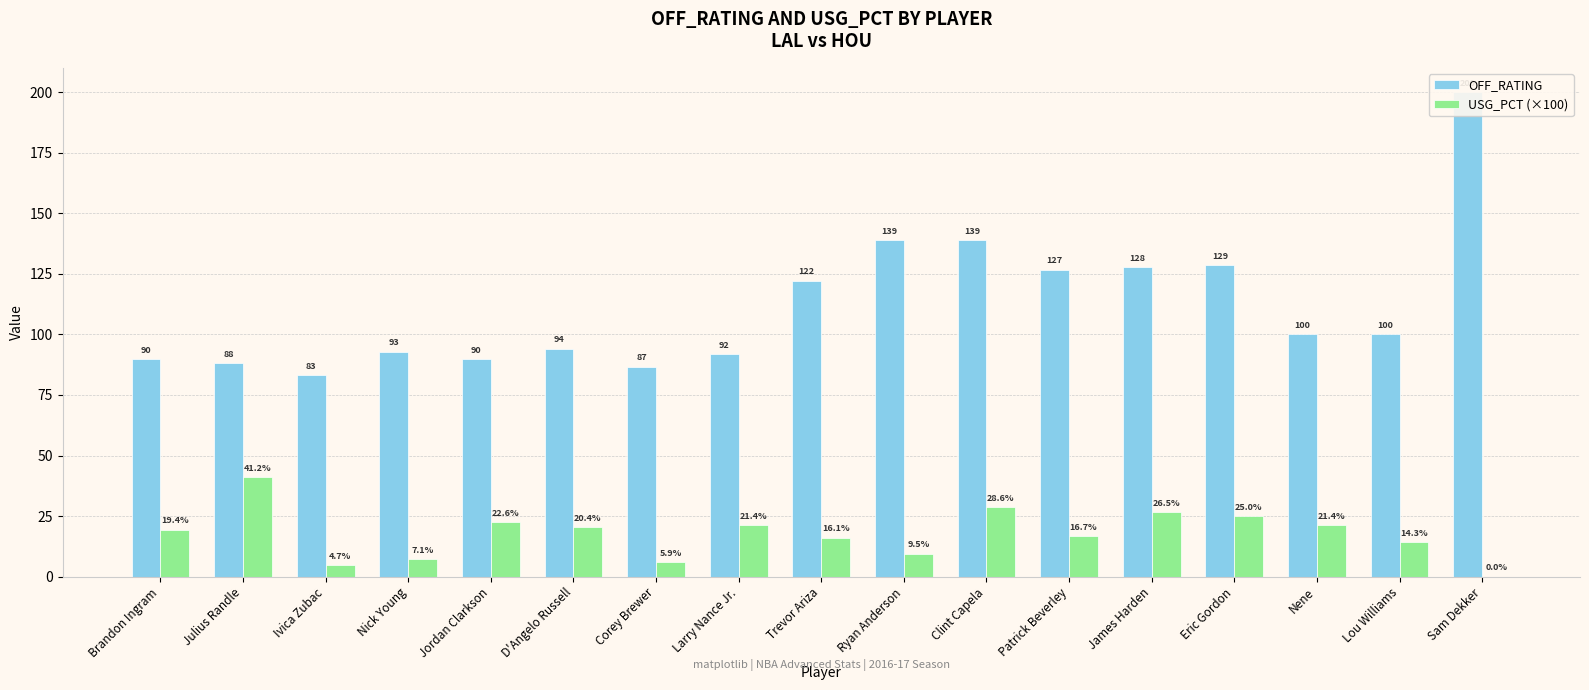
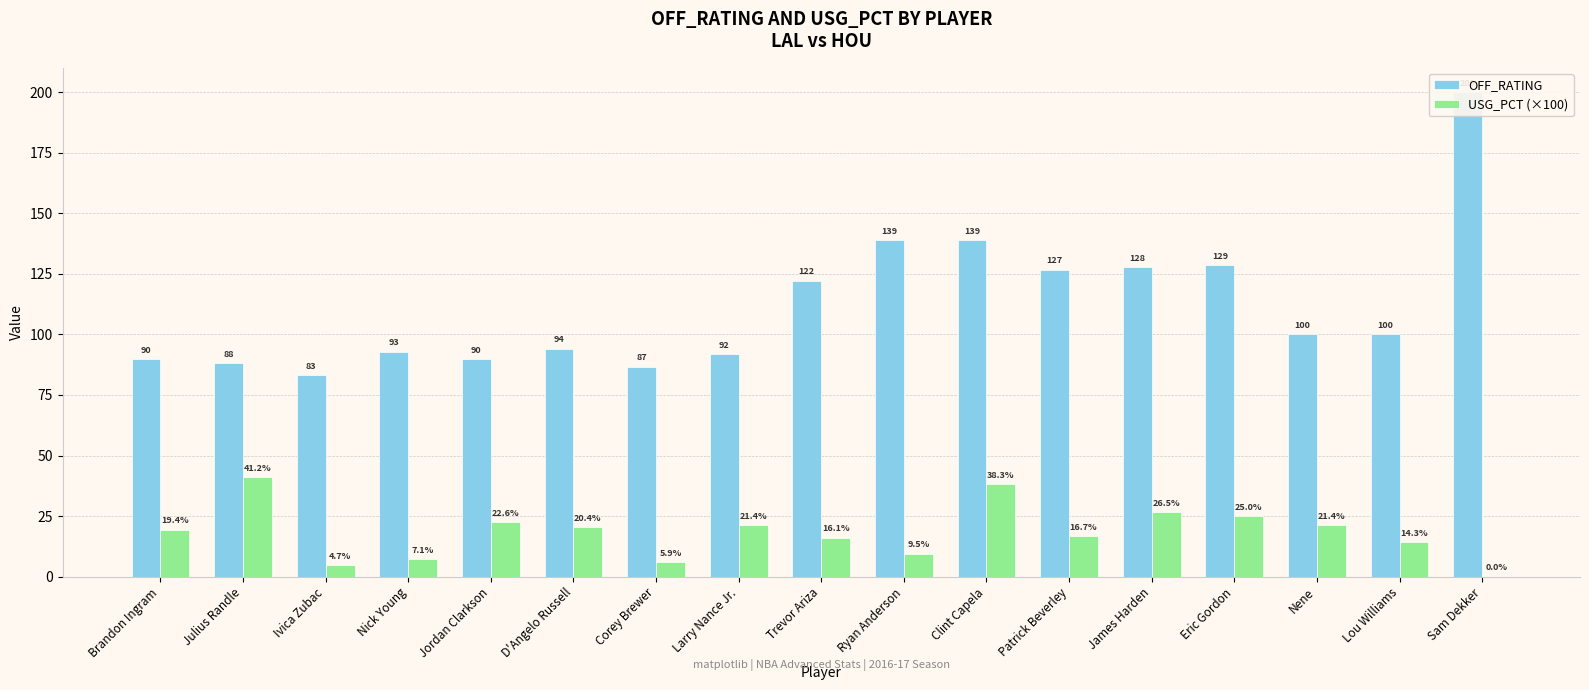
  {
    "OFF_RATING": {
      "Brandon Ingram": "90",
      "Julius Randle": "88",
      "Ivica Zubac": "83",
      "Nick Young": "93",
      "Jordan Clarkson": "90",
      "D'Angelo Russell": "94",
      "Corey Brewer": "87",
      "Larry Nance Jr.": "92",
      "Trevor Ariza": "122",
      "Ryan Anderson": "139",
      "Clint Capela": "139",
      "Patrick Beverley": "127",
      "James Harden": "128",
      "Eric Gordon": "129",
      "Nene": "100",
      "Lou Williams": "100"
    },
    "USG_PCT (×100)": {
      "Brandon Ingram": "19.4%",
      "Julius Randle": "41.2%",
      "Ivica Zubac": "4.7%",
      "Nick Young": "7.1%",
      "Jordan Clarkson": "22.6%",
      "D'Angelo Russell": "20.4%",
      "Corey Brewer": "5.9%",
      "Larry Nance Jr.": "21.4%",
      "Trevor Ariza": "16.1%",
      "Ryan Anderson": "9.5%",
-     "Clint Capela": "28.6%",
+     "Clint Capela": "38.3%",
      "Patrick Beverley": "16.7%",
      "James Harden": "26.5%",
      "Eric Gordon": "25.0%",
      "Nene": "21.4%",
      "Lou Williams": "14.3%",
      "Sam Dekker": "0.0%"
    }
  }
